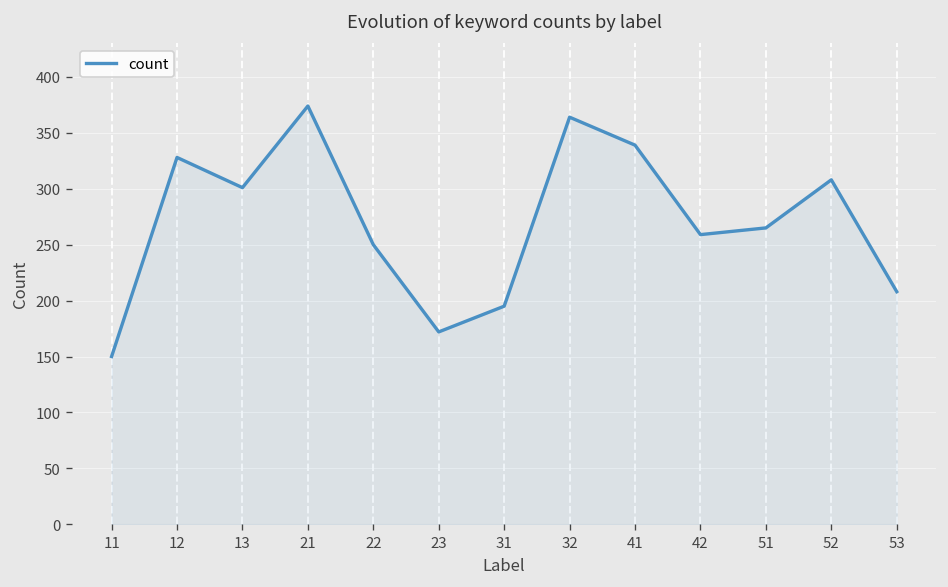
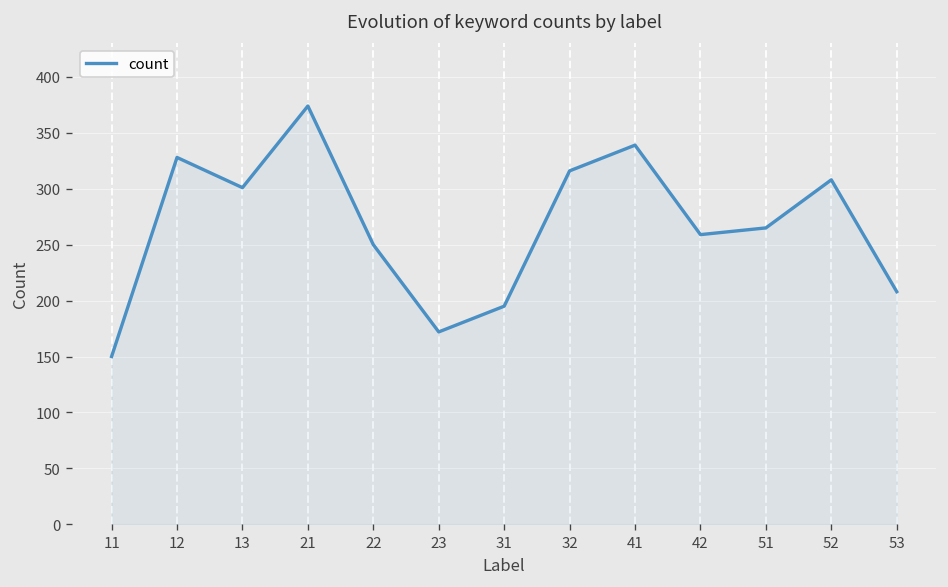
  {
    "11": 150,
    "12": 330,
    "13": 300,
    "21": 370,
    "22": 250,
    "23": 170,
    "31": 200,
-   "32": 360,
+   "32": 320,
    "41": 340,
    "42": 260,
    "51": 270,
    "52": 310,
    "53": 210
  }
